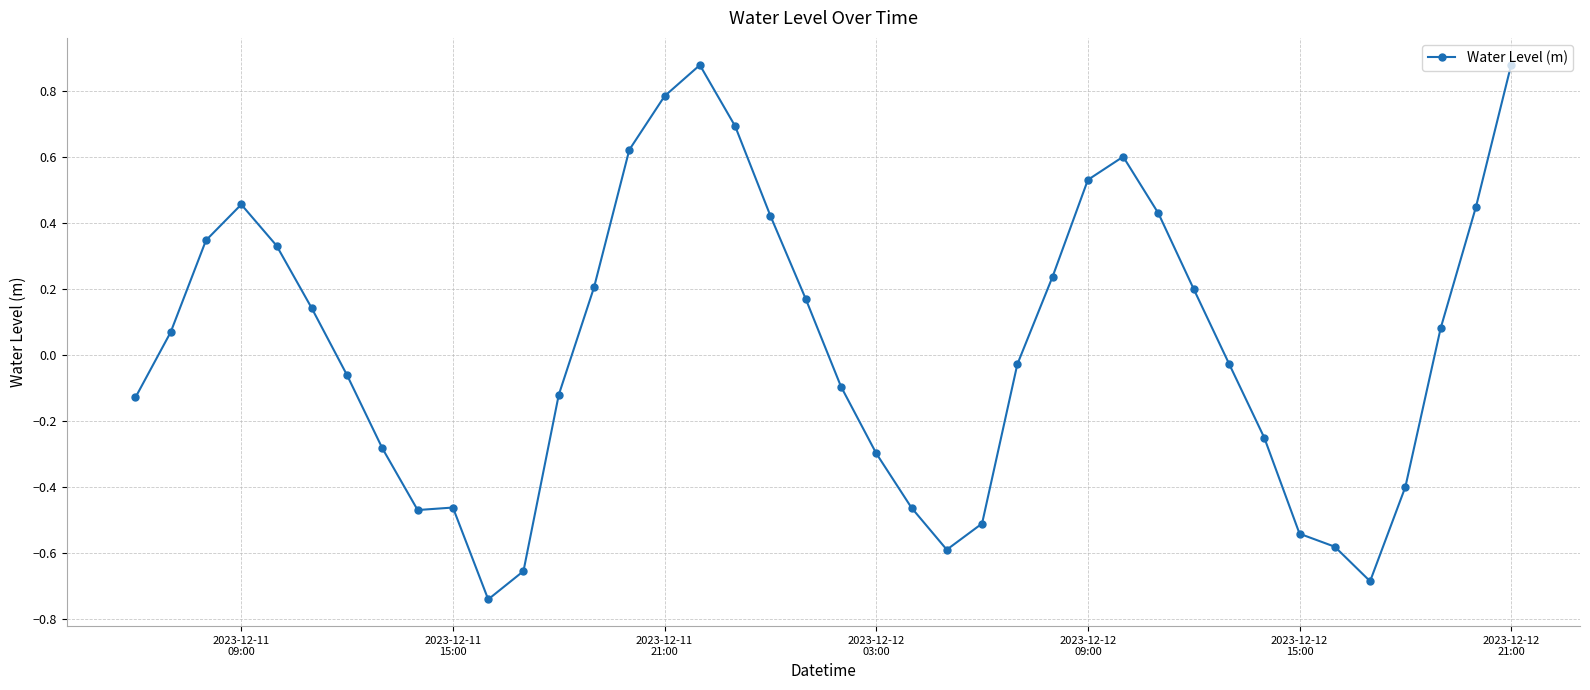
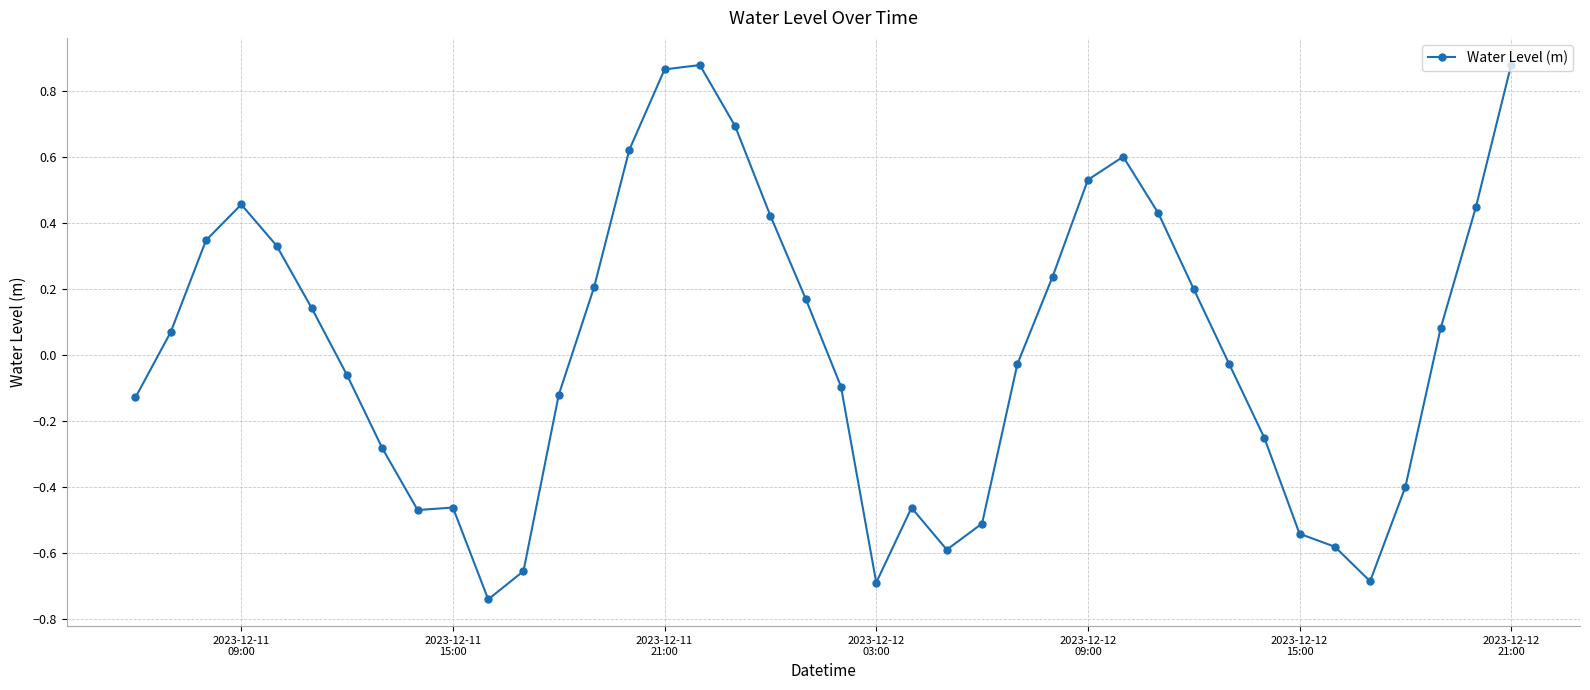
  {
    "2023-12-11 09:00": 0.46,
    "2023-12-11 15:00": -0.46,
-   "2023-12-11 21:00": 0.78,
-   "2023-12-12 03:00": -0.30,
+   "2023-12-11 21:00": 0.86,
+   "2023-12-12 03:00": -0.69,
    "2023-12-12 09:00": 0.53,
    "2023-12-12 15:00": -0.54
  }
